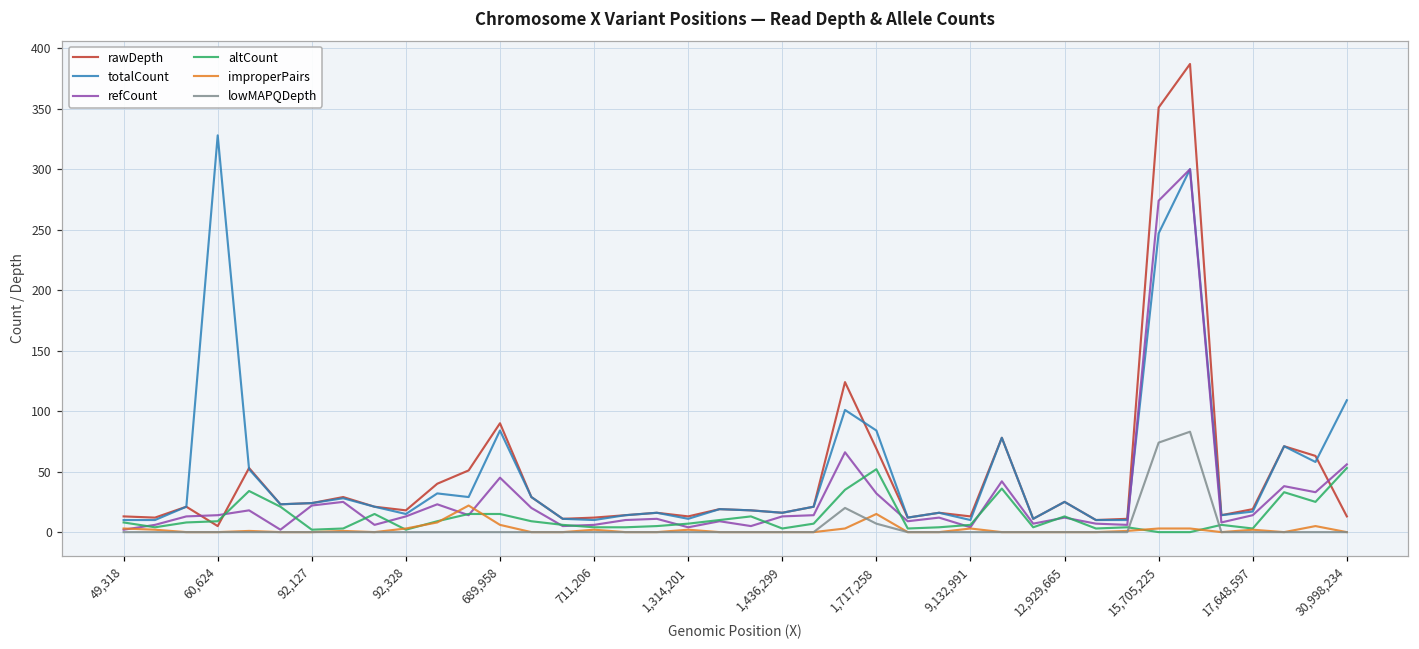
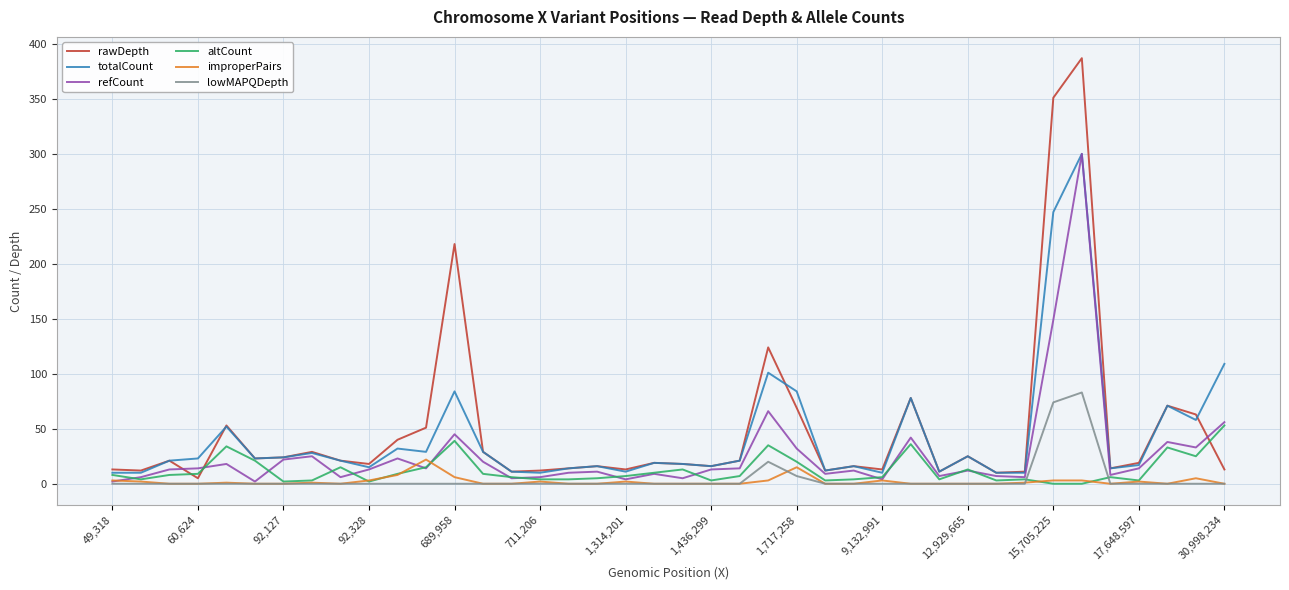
  {
    "rawDepth": {
      "49,318": 13,
      "60,624": 5,
      "92,328": 18,
-     "689,958": 90,
+     "689,958": 218,
      "1,717,258": 69,
      "9,132,991": 13,
      "15,705,225": 351,
      "30,998,234": 13
    },
    "totalCount": {
-     "60,624": 328,
+     "60,624": 23,
      "689,958": 84,
      "1,717,258": 84,
      "9,132,991": 10,
      "15,705,225": 247,
      "30,998,234": 109
    },
    "refCount": {
      "60,624": 14,
      "689,958": 45,
      "1,436,299": 13,
      "1,717,258": 32,
-     "15,705,225": 274,
+     "15,705,225": 149,
      "17,648,597": 14,
      "30,998,234": 56
    },
    "altCount": {
      "60,624": 9,
-     "689,958": 15,
+     "689,958": 39,
      "1,314,201": 7,
      "1,436,299": 3,
-     "1,717,258": 52,
+     "1,717,258": 20,
      "15,705,225": 0,
      "30,998,234": 53
    },
    "improperPairs": {
      "689,958": 6,
      "1,717,258": 15,
      "15,705,225": 3
    },
    "lowMAPQDepth": {
      "689,958": 0,
      "1,717,258": 7,
      "9,132,991": 0,
      "15,705,225": 74
    }
  }
